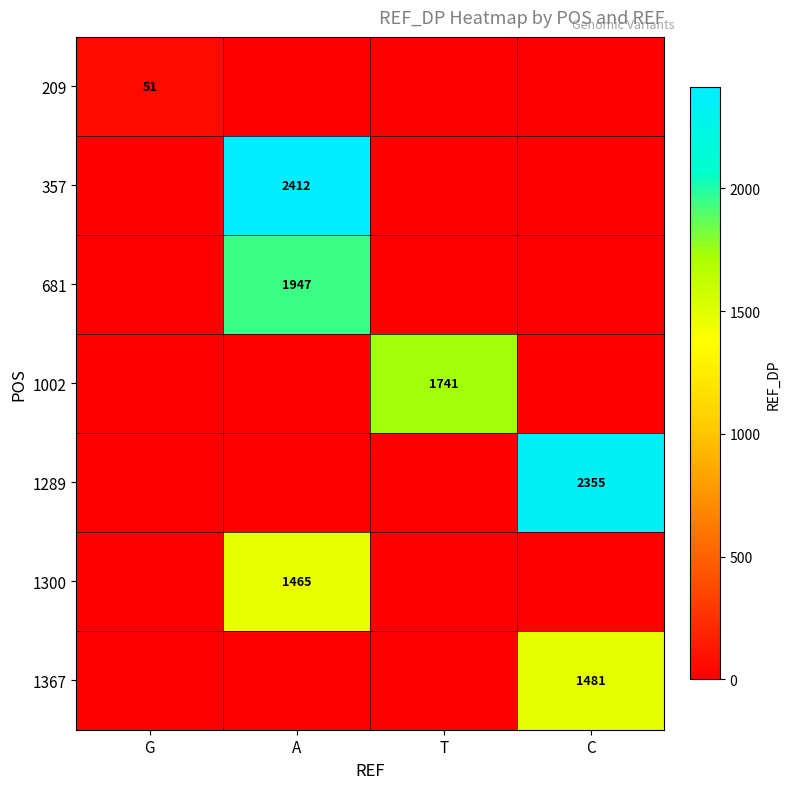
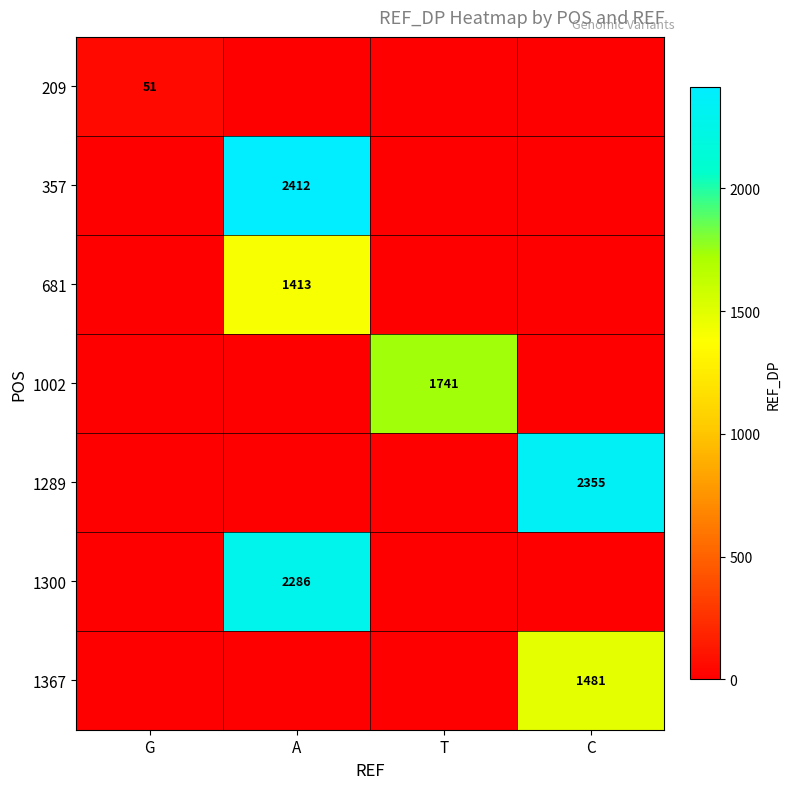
  {
    "209": {
      "G": 51
    },
    "357": {
      "A": 2412
    },
    "681": {
-     "A": 1947
+     "A": 1413
    },
    "1002": {
      "T": 1741
    },
    "1289": {
      "C": 2355
    },
    "1300": {
-     "A": 1465
+     "A": 2286
    },
    "1367": {
      "C": 1481
    }
  }
